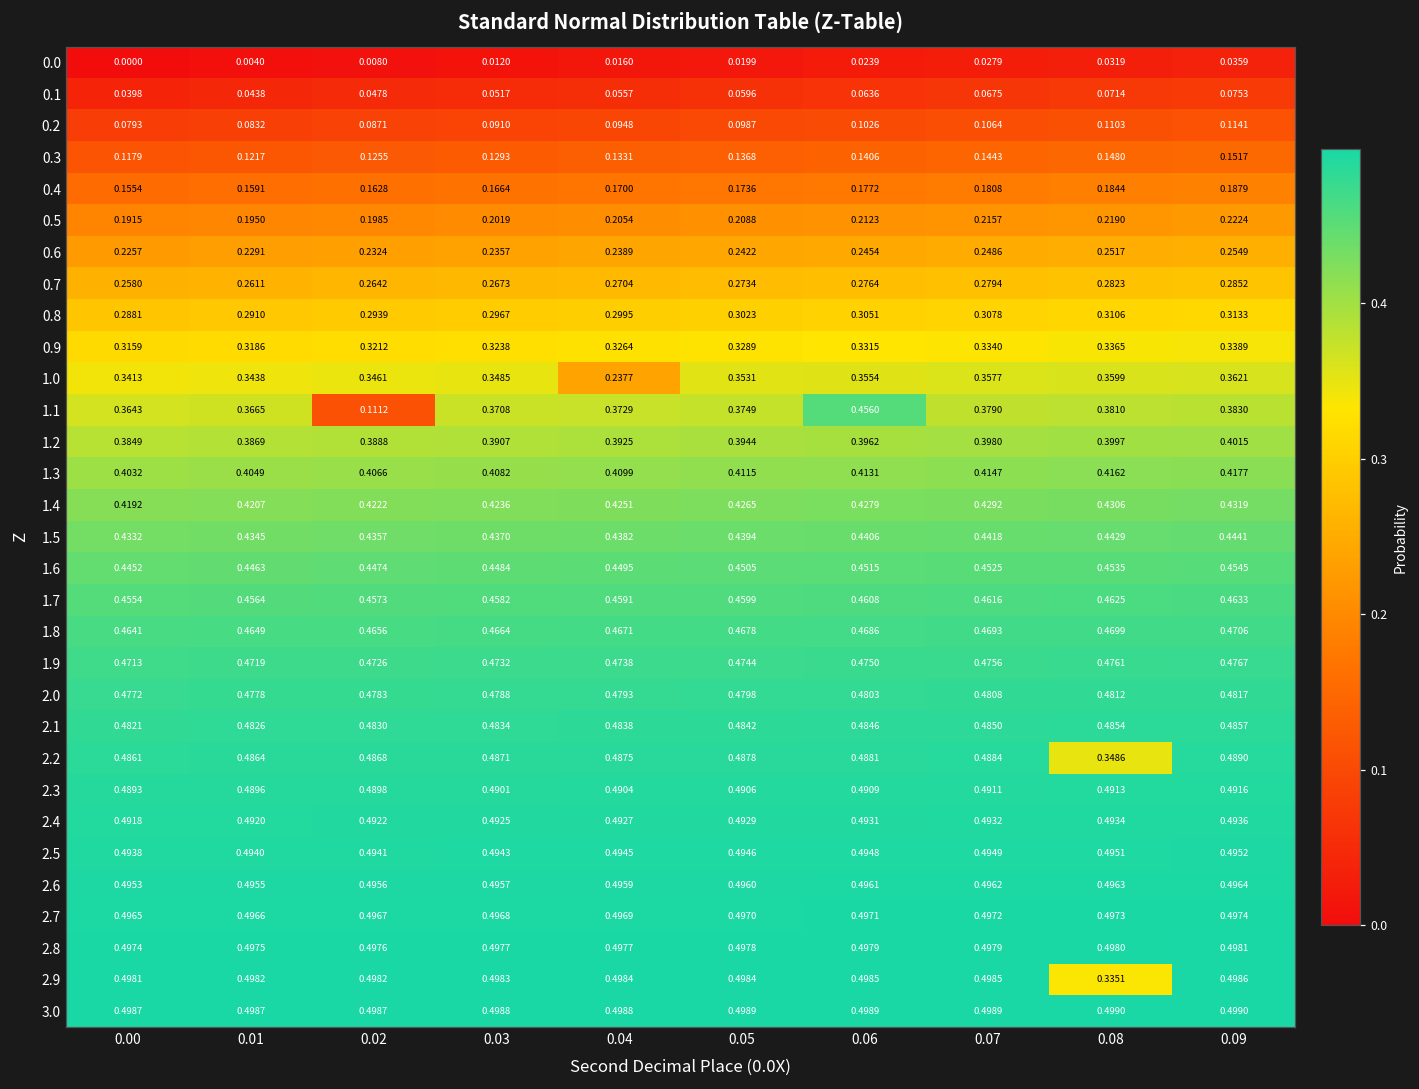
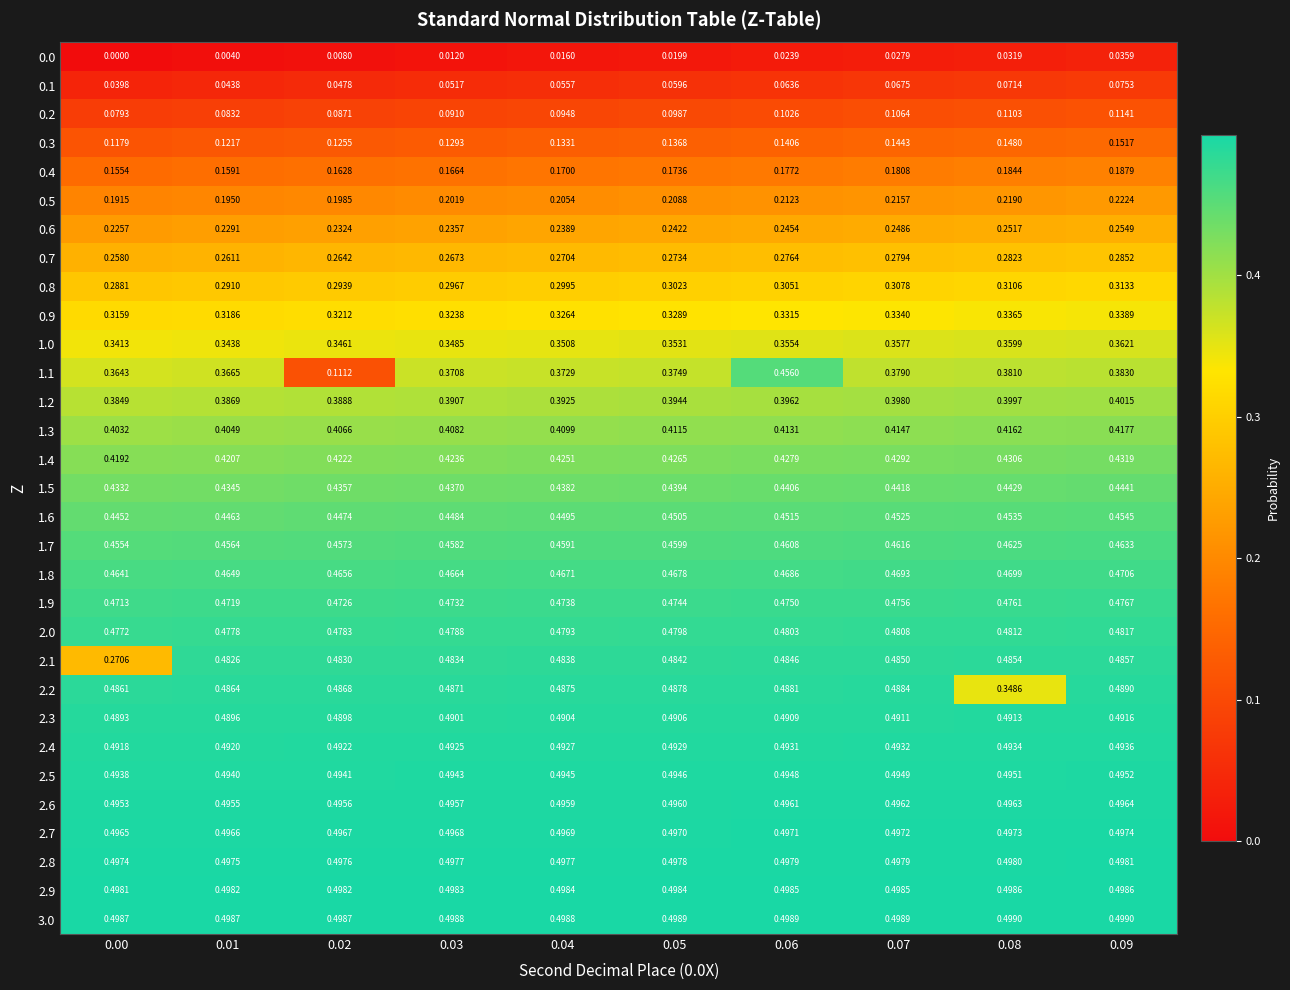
  {
    "1.0": {
      "0.00": 0.3413,
      "0.01": 0.3438,
      "0.02": 0.3461,
      "0.03": 0.3485,
-     "0.04": 0.2377,
+     "0.04": 0.3508,
      "0.05": 0.3531,
      "0.06": 0.3554,
      "0.07": 0.3577,
      "0.08": 0.3599,
      "0.09": 0.3621
    },
    "2.1": {
-     "0.00": 0.4821,
+     "0.00": 0.2706,
      "0.01": 0.4826,
      "0.02": 0.4830,
      "0.03": 0.4834,
      "0.04": 0.4838,
      "0.05": 0.4842,
      "0.06": 0.4846,
      "0.07": 0.4850,
      "0.08": 0.4854,
      "0.09": 0.4857
    },
    "2.9": {
      "0.00": 0.4981,
      "0.01": 0.4982,
      "0.02": 0.4982,
      "0.03": 0.4983,
      "0.04": 0.4984,
      "0.05": 0.4984,
      "0.06": 0.4985,
      "0.07": 0.4985,
-     "0.08": 0.3351,
+     "0.08": 0.4986,
      "0.09": 0.4986
    }
  }
